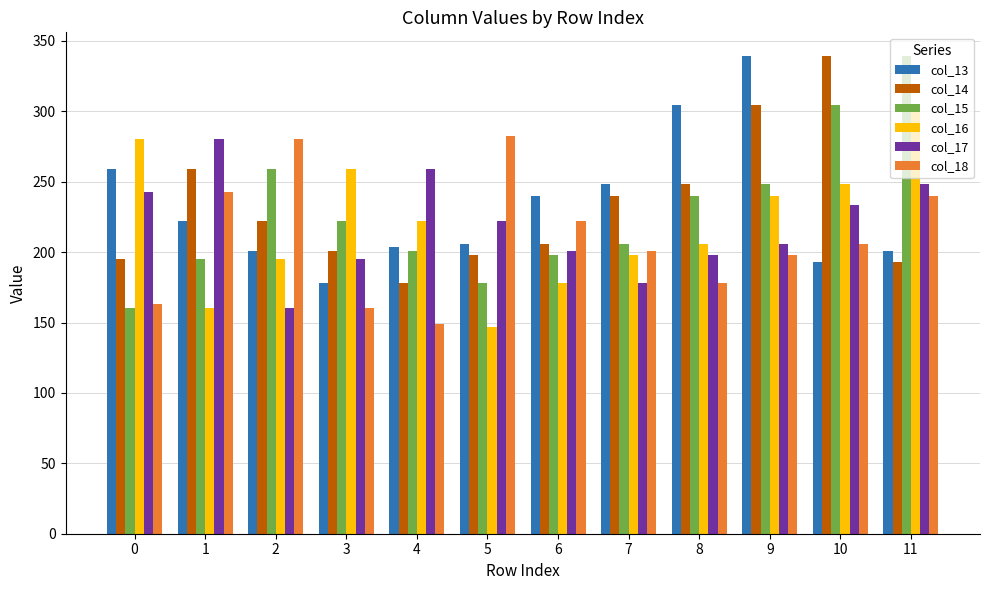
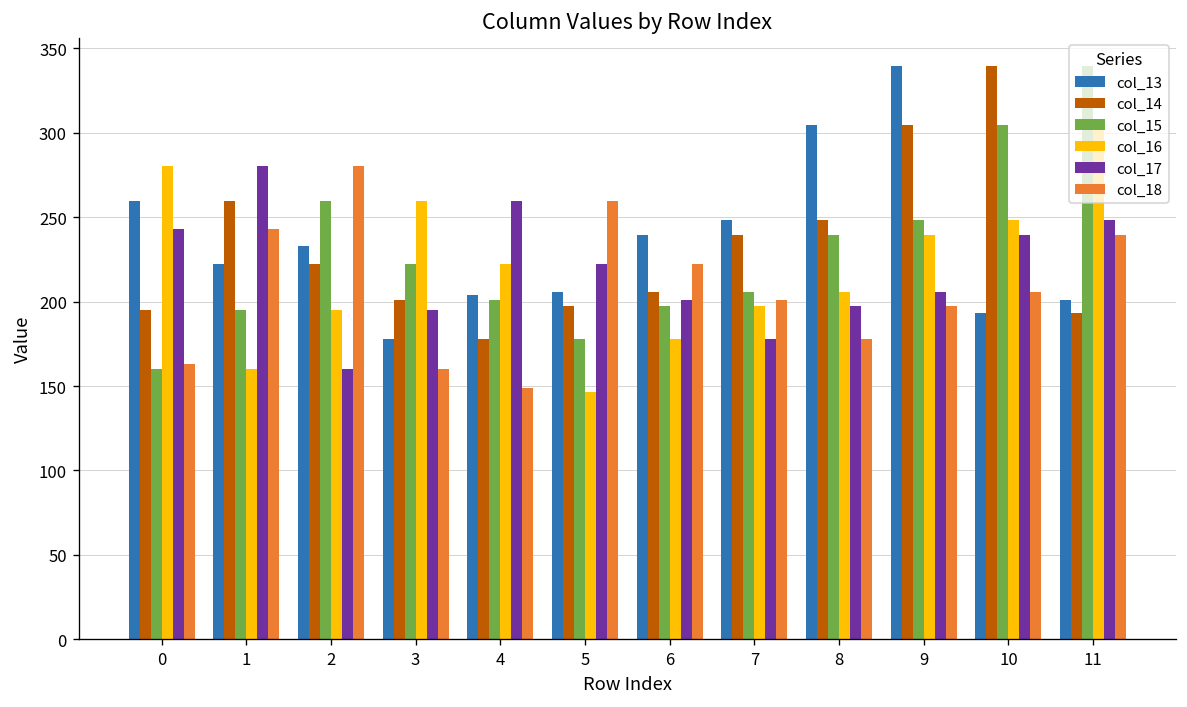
  {
    "col_13": {
      "0": 259,
      "1": 222,
-     "2": 201,
+     "2": 233,
      "3": 178,
      "4": 204,
      "5": 205,
      "6": 240,
      "7": 248,
      "8": 304,
      "9": 339,
      "10": 193,
      "11": 201
    },
    "col_14": {
      "0": 195,
      "1": 259,
      "2": 222,
      "3": 201,
      "4": 178,
      "5": 198,
      "6": 205,
      "7": 240,
      "8": 248,
      "9": 304,
      "10": 339,
      "11": 193
    },
    "col_15": {
      "0": 160,
      "1": 195,
      "2": 259,
      "3": 222,
      "4": 201,
      "5": 178,
      "6": 198,
      "7": 205,
      "8": 240,
      "9": 248,
      "10": 304
    },
    "col_16": {
      "0": 280,
      "1": 160,
      "2": 195,
      "3": 259,
      "4": 222,
      "5": 147,
      "6": 178,
      "7": 198,
      "8": 205,
      "9": 240,
      "10": 248
    },
    "col_17": {
      "0": 243,
      "1": 280,
      "2": 160,
      "3": 195,
      "4": 259,
      "5": 222,
      "6": 201,
      "7": 178,
      "8": 198,
      "9": 205,
-     "10": 233,
+     "10": 240,
      "11": 248
    },
    "col_18": {
      "0": 163,
      "1": 243,
      "2": 280,
      "3": 160,
      "4": 149,
-     "5": 283,
+     "5": 259,
      "6": 222,
      "7": 201,
      "8": 178,
      "9": 198,
      "10": 205,
      "11": 240
    }
  }
